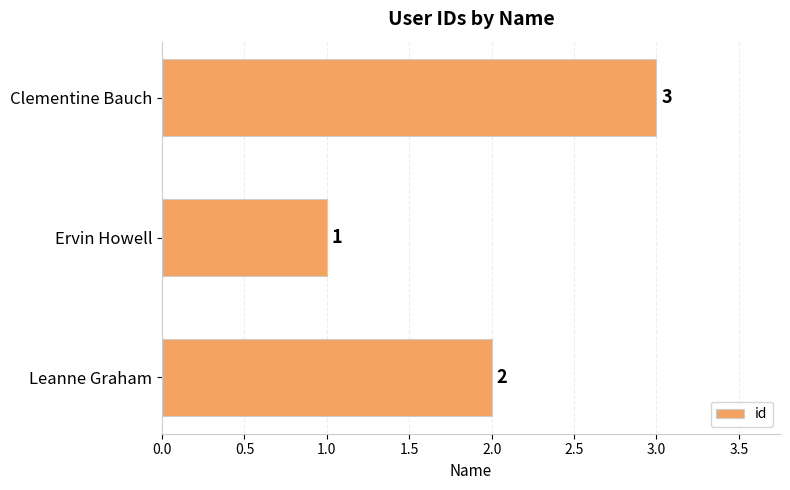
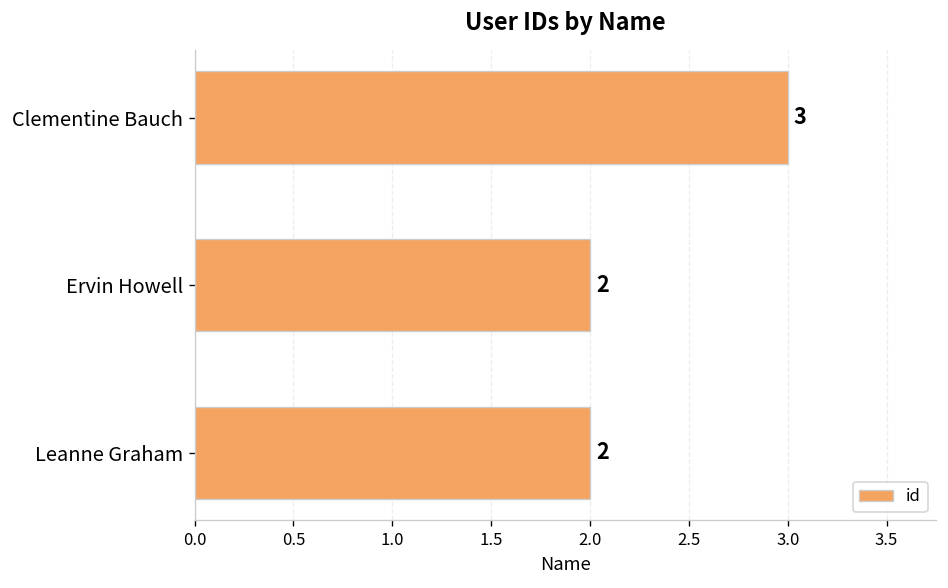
  {
    "Clementine Bauch": 3,
-   "Ervin Howell": 1,
+   "Ervin Howell": 2,
    "Leanne Graham": 2
  }
